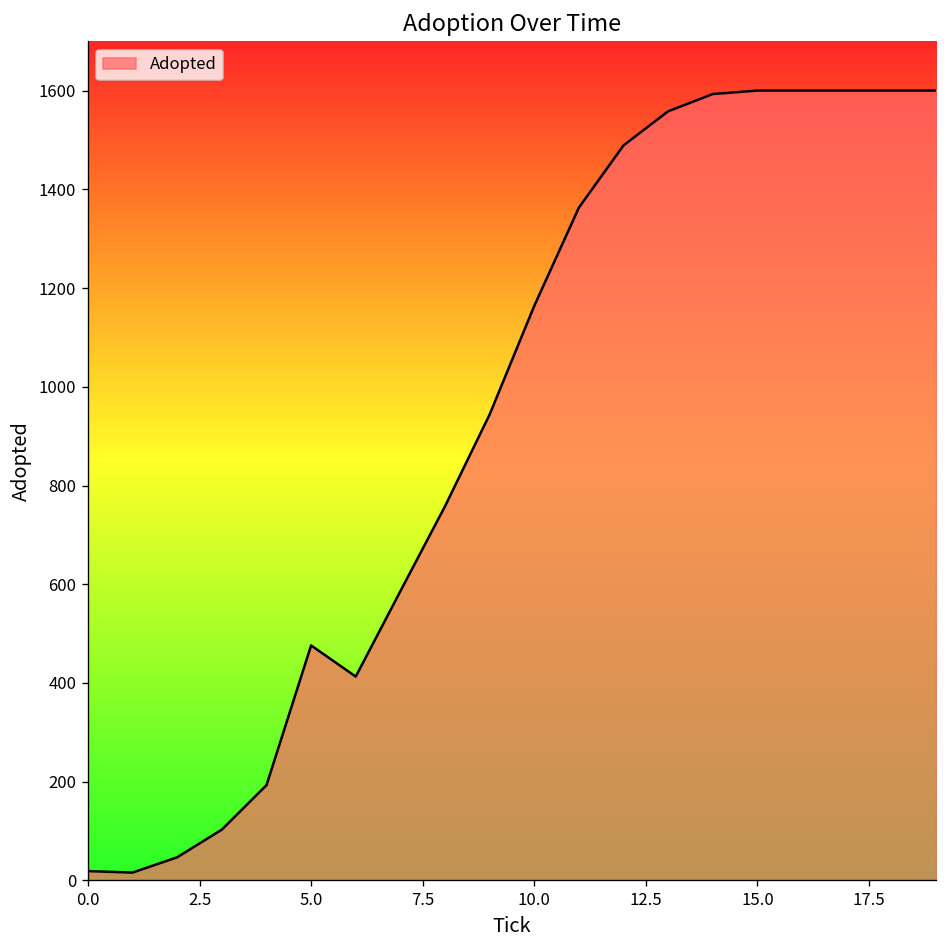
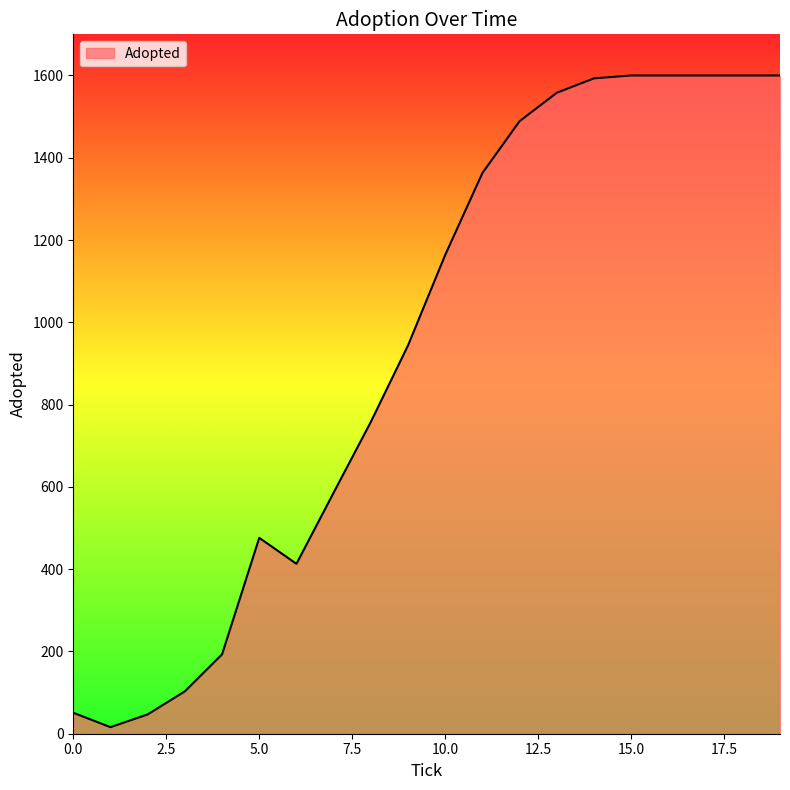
  {
-   "0.0": 20,
+   "0.0": 50,
    "5.0": 480,
    "10.0": 1160,
    "15.0": 1600
  }
